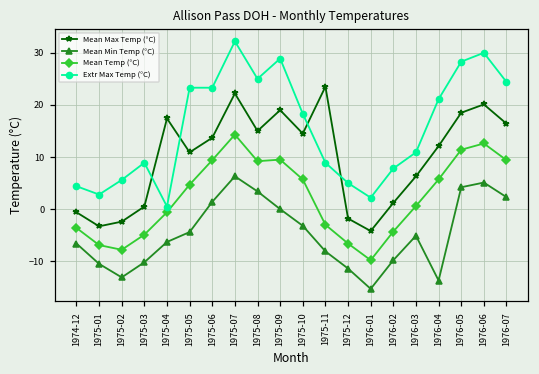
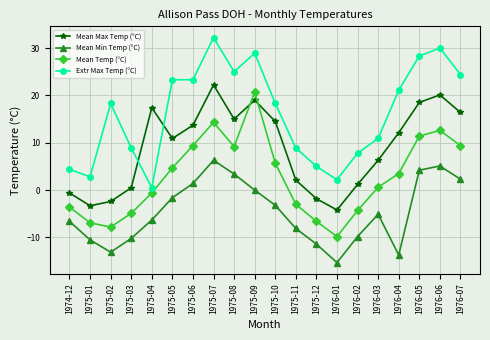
  {
    "Mean Max Temp (°C)": {
      "1974-12": -1,
      "1975-01": -3,
      "1975-02": -2,
      "1975-03": 1,
      "1975-04": 17,
      "1975-05": 11,
      "1975-06": 14,
      "1975-07": 22,
      "1975-08": 15,
      "1975-09": 19,
      "1975-10": 15,
-     "1975-11": 24,
+     "1975-11": 2,
      "1975-12": -2,
      "1976-01": -4,
      "1976-02": 1,
      "1976-03": 6,
      "1976-04": 12,
      "1976-05": 19,
      "1976-06": 20,
      "1976-07": 16
    },
    "Mean Min Temp (°C)": {
      "1974-12": -7,
      "1975-01": -11,
      "1975-02": -13,
      "1975-03": -10,
      "1975-04": -6,
-     "1975-05": -4,
+     "1975-05": -2,
      "1975-06": 1,
      "1975-07": 6,
      "1975-08": 3,
      "1975-09": 0,
      "1975-10": -3,
      "1975-11": -8,
      "1975-12": -11,
      "1976-01": -15,
      "1976-02": -10,
      "1976-03": -5,
      "1976-04": -14,
      "1976-05": 4,
      "1976-06": 5,
      "1976-07": 2
    },
    "Mean Temp (°C)": {
      "1974-12": -4,
      "1975-01": -7,
      "1975-02": -8,
      "1975-03": -5,
      "1975-04": -1,
      "1975-05": 5,
      "1975-06": 9,
      "1975-07": 14,
      "1975-08": 9,
-     "1975-09": 10,
+     "1975-09": 21,
      "1975-10": 6,
      "1975-11": -3,
      "1975-12": -7,
      "1976-01": -10,
      "1976-02": -4,
      "1976-03": 1,
-     "1976-04": 6,
+     "1976-04": 4,
      "1976-05": 11,
      "1976-06": 13,
      "1976-07": 9
    },
    "Extr Max Temp (°C)": {
      "1974-12": 4,
      "1975-01": 3,
-     "1975-02": 6,
+     "1975-02": 18,
      "1975-03": 9,
      "1975-04": 1,
      "1975-05": 23,
      "1975-06": 23,
      "1975-07": 32,
      "1975-08": 25,
      "1975-09": 29,
      "1975-10": 18,
      "1975-11": 9,
      "1975-12": 5,
      "1976-01": 2,
      "1976-02": 8,
      "1976-03": 11,
      "1976-04": 21,
      "1976-05": 28,
      "1976-06": 30,
      "1976-07": 24
    }
  }
